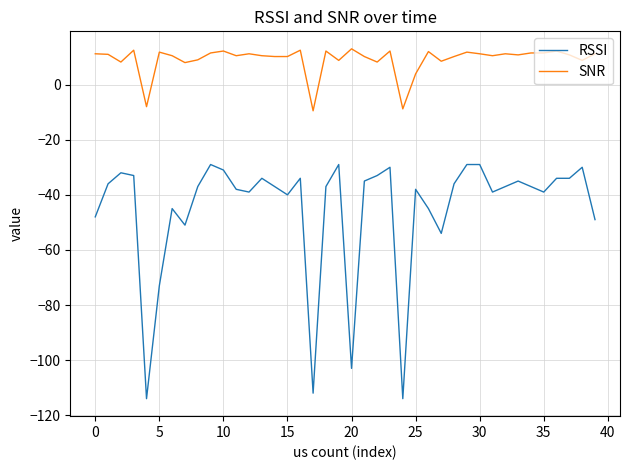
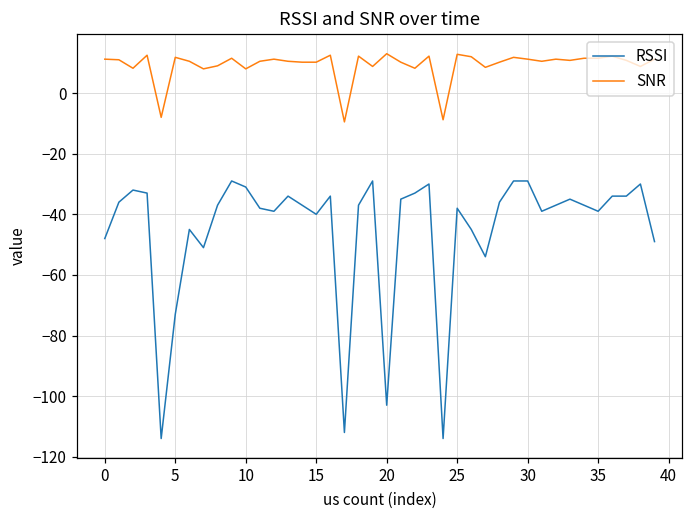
  {
    "RSSI": {
      "0": -48,
      "5": -73,
      "10": -31,
      "15": -40,
      "20": -103,
      "25": -38,
      "30": -29,
      "35": -39
    },
    "SNR": {
      "0": 11,
      "5": 12,
-     "10": 12,
+     "10": 8,
      "15": 10,
      "20": 13,
-     "25": 4,
+     "25": 13,
      "30": 11
    }
  }
